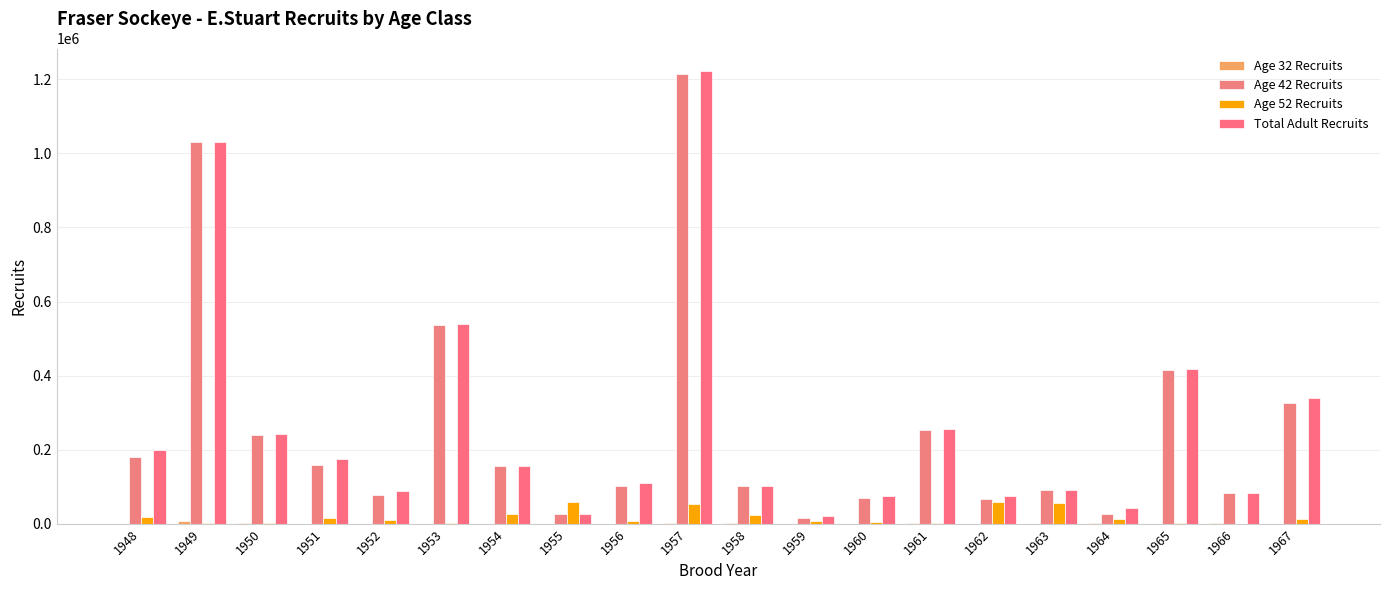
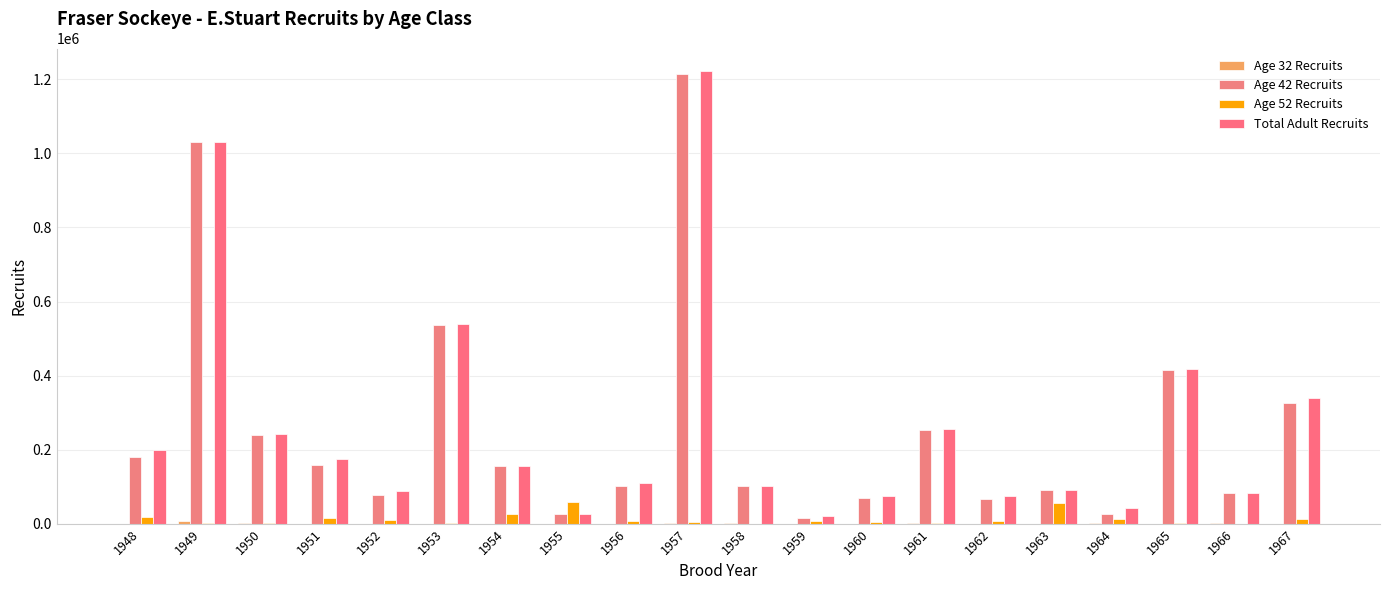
  {
    "Age 52 Recruits": {
      "1948": 20000,
      "1951": 20000,
      "1952": 10000,
      "1954": 20000,
      "1955": 60000,
-     "1957": 50000,
-     "1958": 20000,
-     "1962": 60000,
+     "1957": 0,
+     "1958": 0,
+     "1962": 10000,
      "1963": 60000,
      "1964": 10000,
      "1966": 0,
      "1967": 10000
    }
  }
